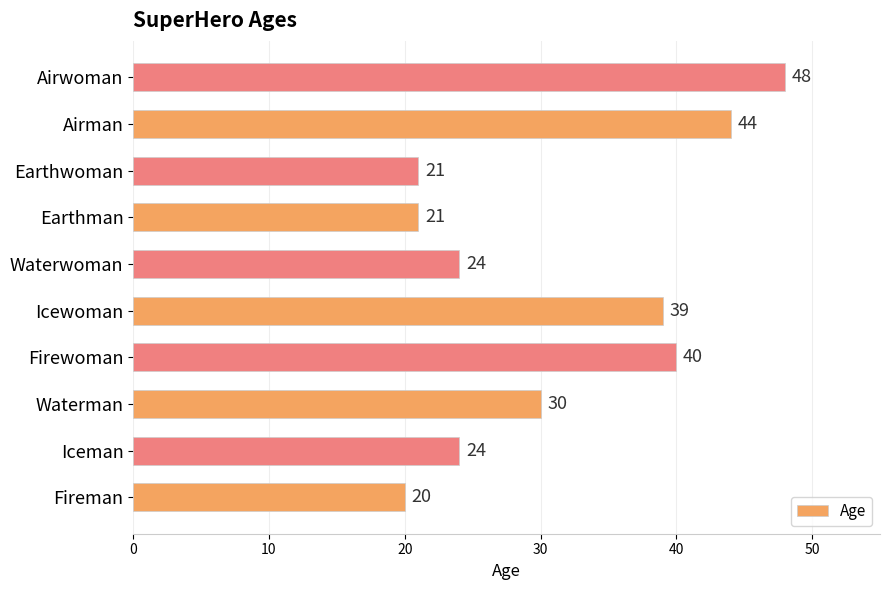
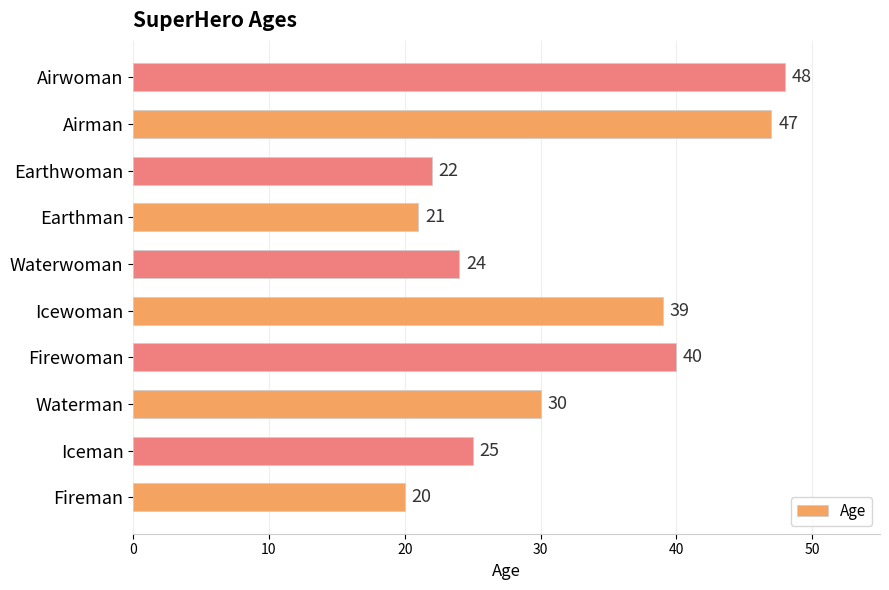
  {
    "Airwoman": 48,
-   "Airman": 44,
-   "Earthwoman": 21,
+   "Airman": 47,
+   "Earthwoman": 22,
    "Earthman": 21,
    "Waterwoman": 24,
    "Icewoman": 39,
    "Firewoman": 40,
    "Waterman": 30,
-   "Iceman": 24,
+   "Iceman": 25,
    "Fireman": 20
  }
